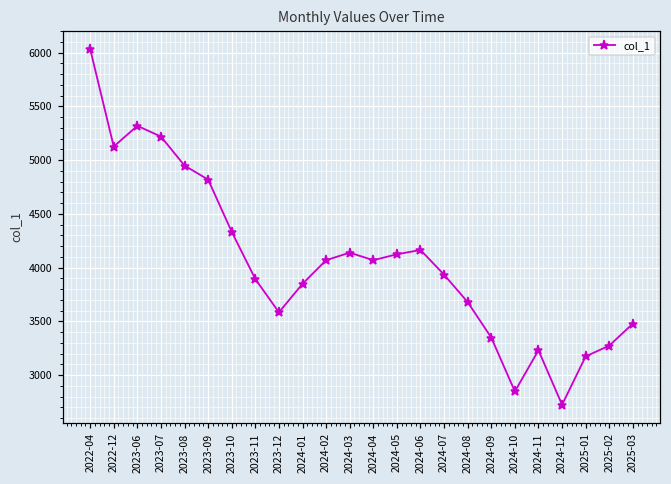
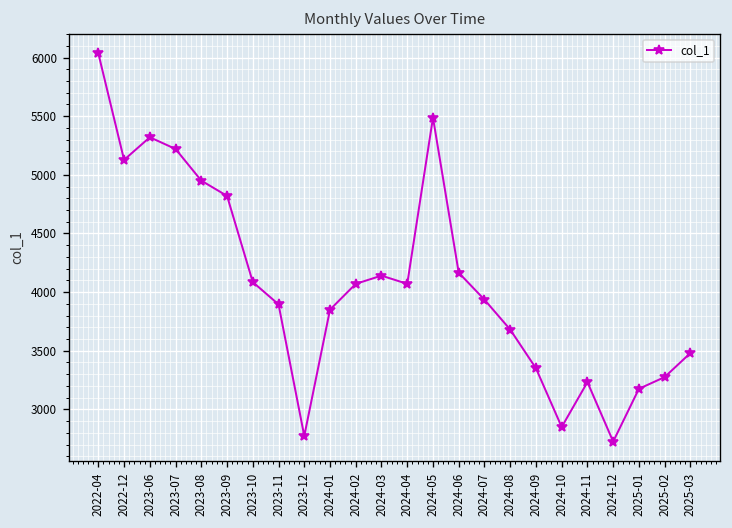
  {
    "2022-04": 6000,
    "2022-12": 5100,
    "2023-06": 5300,
    "2023-07": 5200,
    "2023-08": 5000,
    "2023-09": 4800,
-   "2023-10": 4300,
+   "2023-10": 4100,
    "2023-11": 3900,
-   "2023-12": 3600,
+   "2023-12": 2800,
    "2024-01": 3900,
    "2024-02": 4100,
    "2024-03": 4100,
    "2024-04": 4100,
-   "2024-05": 4100,
+   "2024-05": 5500,
    "2024-06": 4200,
    "2024-07": 3900,
    "2024-08": 3700,
    "2024-09": 3400,
    "2024-10": 2800,
    "2024-11": 3200,
    "2024-12": 2700,
    "2025-01": 3200,
    "2025-02": 3300,
    "2025-03": 3500
  }
